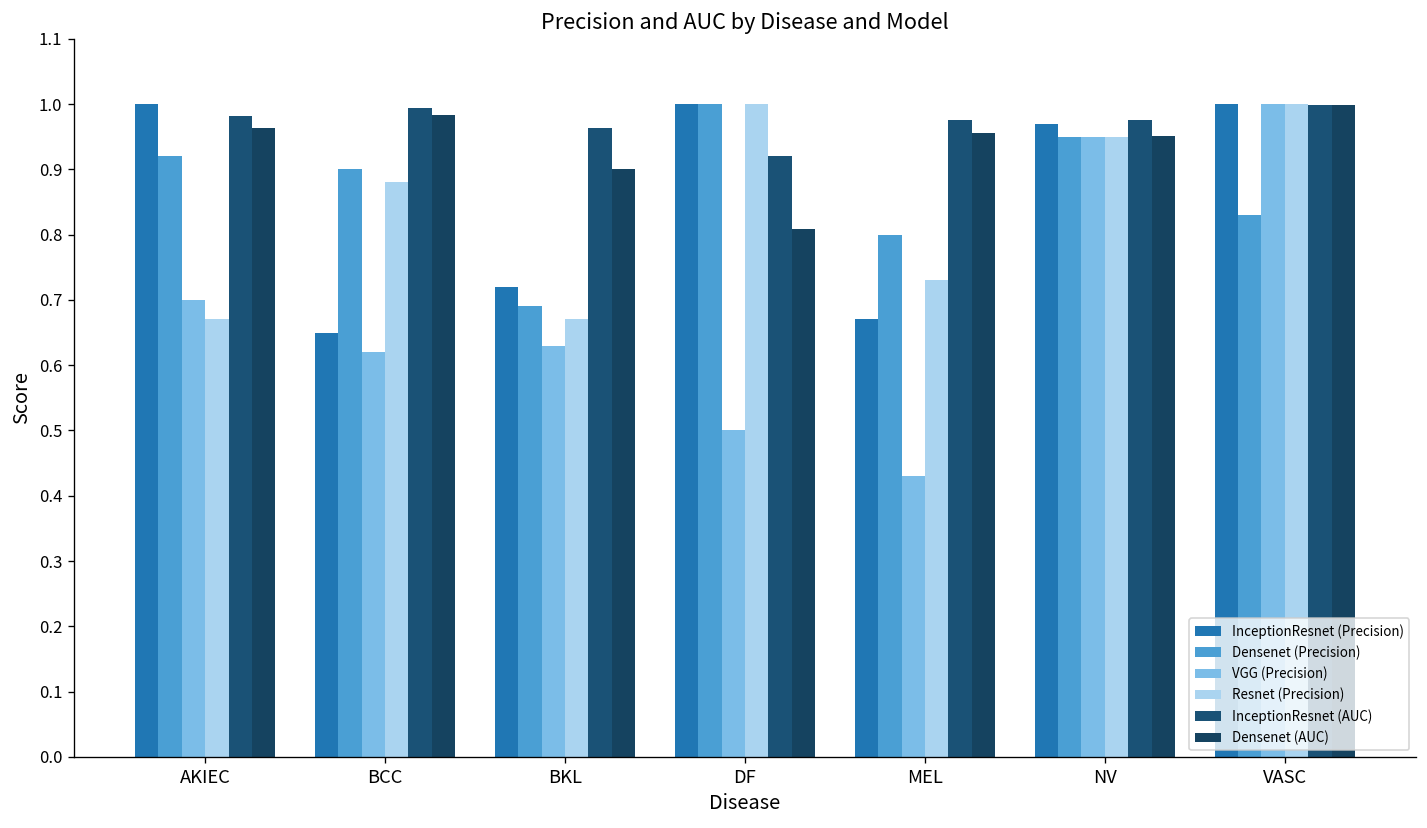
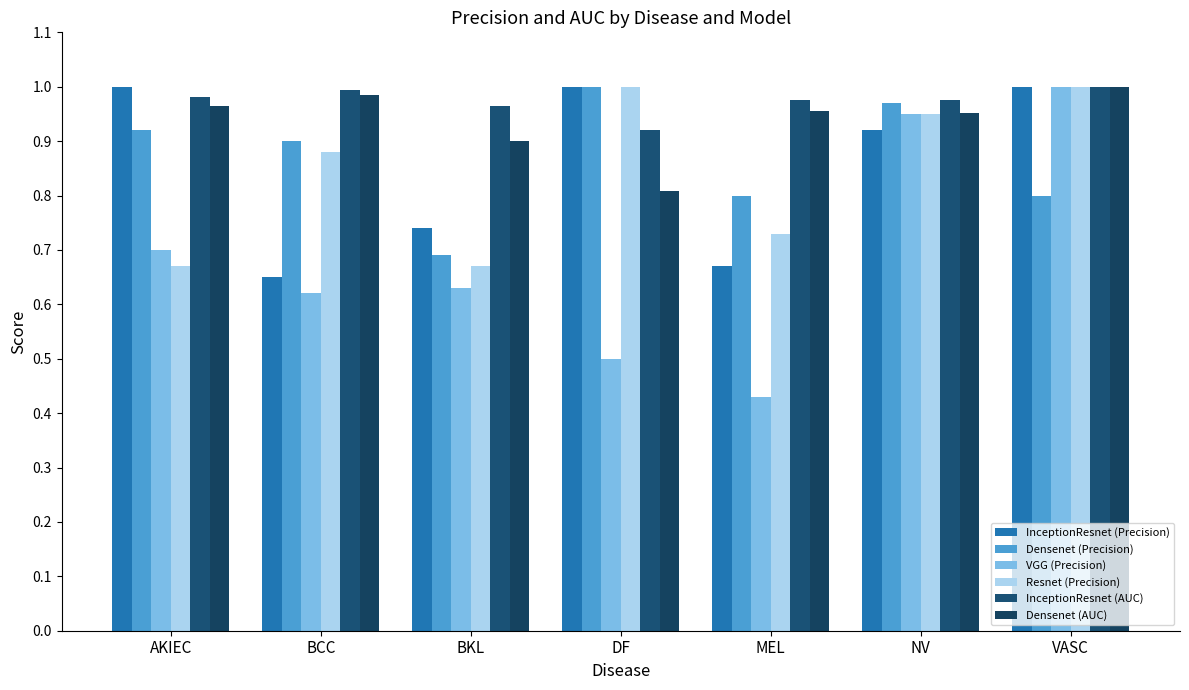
  {
    "InceptionResnet (Precision)": {
      "AKIEC": 1.00,
      "BCC": 0.65,
-     "BKL": 0.72,
+     "BKL": 0.74,
      "DF": 1.00,
      "MEL": 0.67,
-     "NV": 0.97,
+     "NV": 0.92,
      "VASC": 1.00
    },
    "Densenet (Precision)": {
      "AKIEC": 0.92,
      "BCC": 0.90,
      "BKL": 0.69,
      "DF": 1.00,
      "MEL": 0.80,
-     "NV": 0.95,
-     "VASC": 0.83
+     "NV": 0.97,
+     "VASC": 0.80
    }
  }
